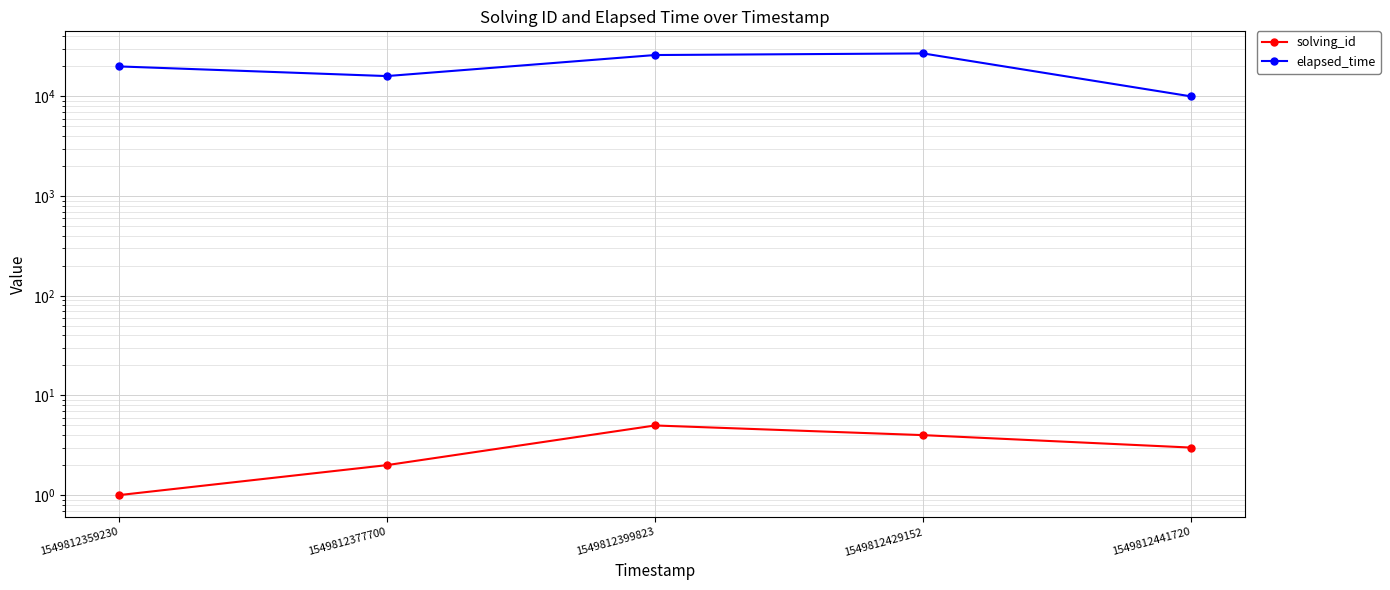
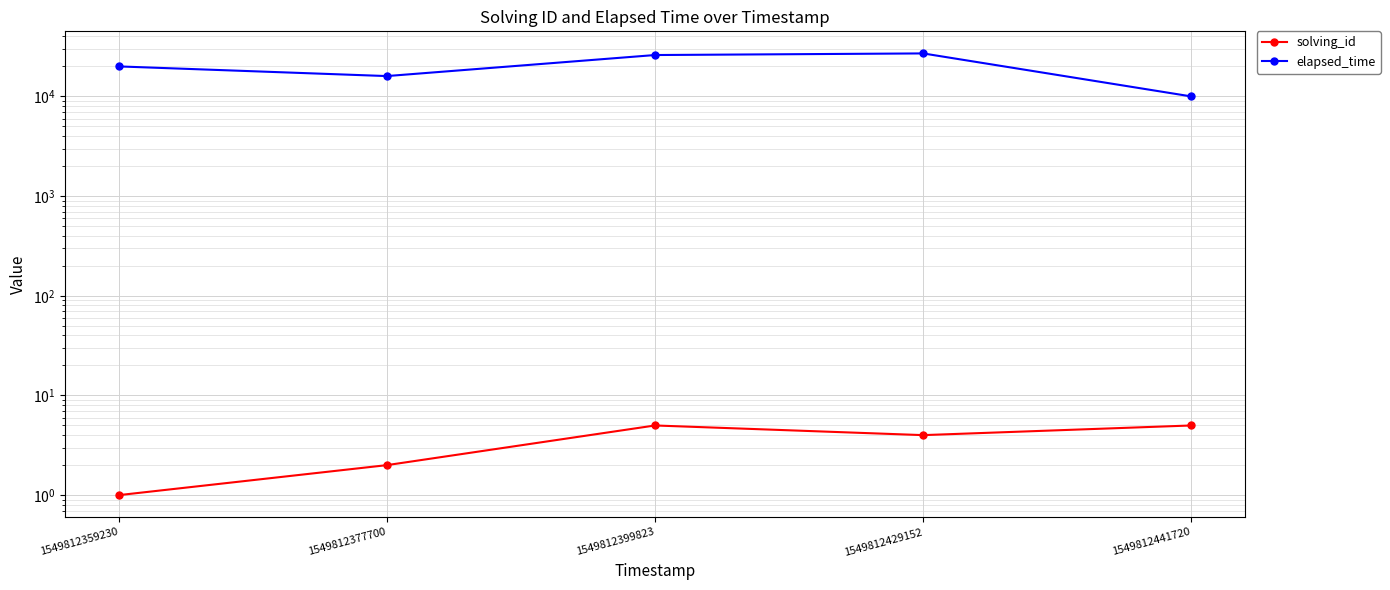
  {
    "solving_id": {
      "1549812359230": 1,
      "1549812377700": 2,
      "1549812399823": 5,
      "1549812429152": 4,
-     "1549812441720": 3
+     "1549812441720": 5
    },
    "elapsed_time": {
      "1549812359230": 20000,
      "1549812377700": 16000,
      "1549812399823": 26000,
      "1549812429152": 27000,
      "1549812441720": 10000
    }
  }
